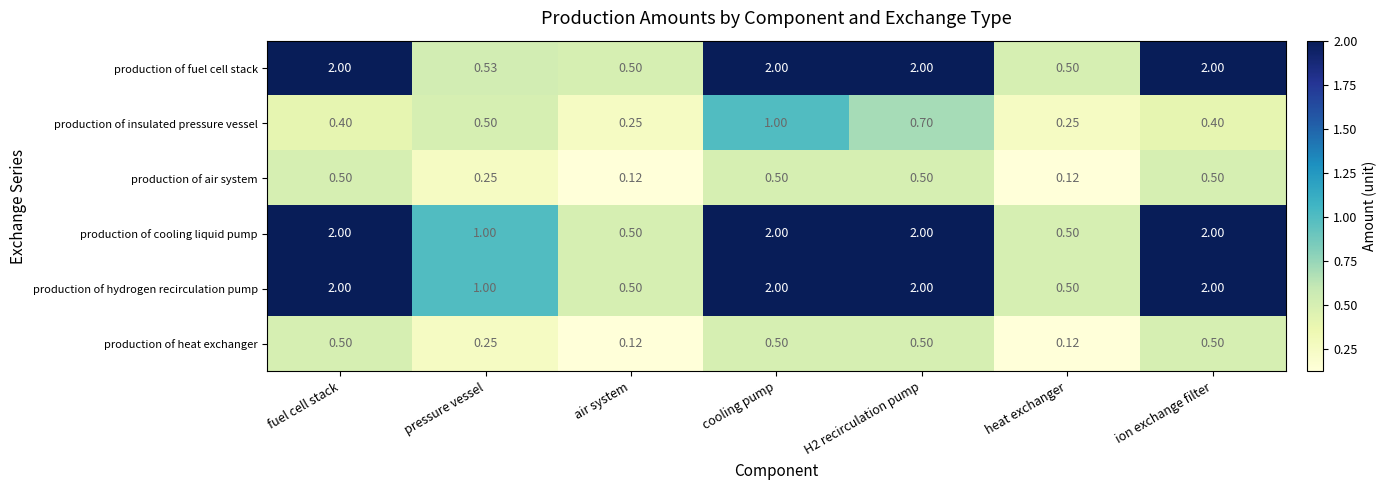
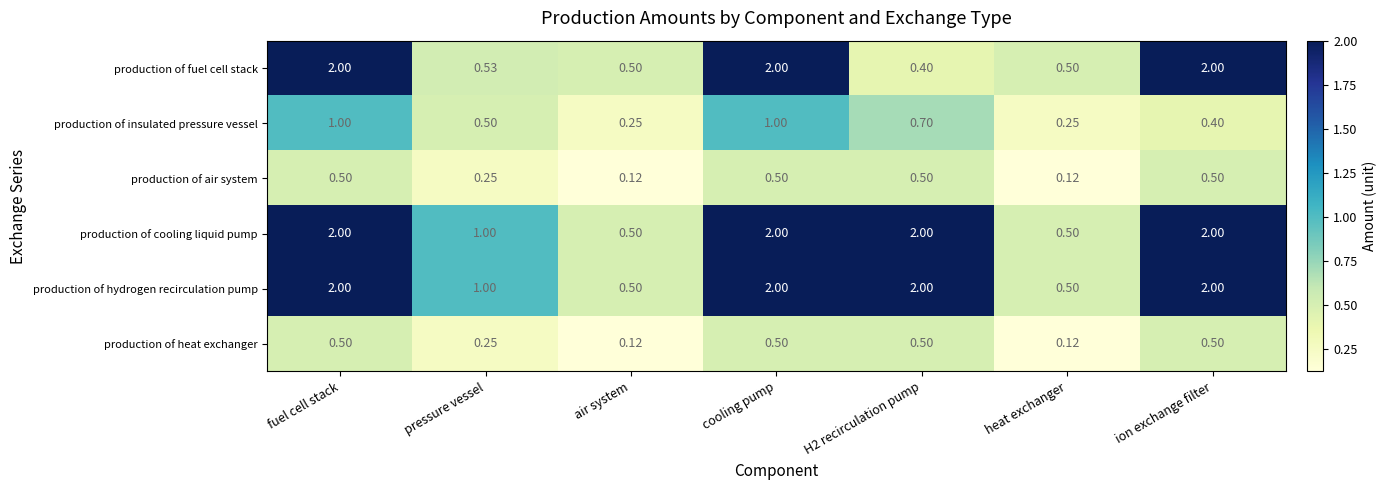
  {
    "production of fuel cell stack": {
      "fuel cell stack": 2.00,
      "pressure vessel": 0.53,
      "air system": 0.50,
      "cooling pump": 2.00,
-     "H2 recirculation pump": 2.00,
+     "H2 recirculation pump": 0.40,
      "heat exchanger": 0.50,
      "ion exchange filter": 2.00
    },
    "production of insulated pressure vessel": {
-     "fuel cell stack": 0.40,
+     "fuel cell stack": 1.00,
      "pressure vessel": 0.50,
      "air system": 0.25,
      "cooling pump": 1.00,
      "H2 recirculation pump": 0.70,
      "heat exchanger": 0.25,
      "ion exchange filter": 0.40
    },
    "production of air system": {
      "fuel cell stack": 0.50,
      "pressure vessel": 0.25,
      "air system": 0.12,
      "cooling pump": 0.50,
      "H2 recirculation pump": 0.50,
      "heat exchanger": 0.12,
      "ion exchange filter": 0.50
    },
    "production of cooling liquid pump": {
      "fuel cell stack": 2.00,
      "pressure vessel": 1.00,
      "air system": 0.50,
      "cooling pump": 2.00,
      "H2 recirculation pump": 2.00,
      "heat exchanger": 0.50,
      "ion exchange filter": 2.00
    },
    "production of hydrogen recirculation pump": {
      "fuel cell stack": 2.00,
      "pressure vessel": 1.00,
      "air system": 0.50,
      "cooling pump": 2.00,
      "H2 recirculation pump": 2.00,
      "heat exchanger": 0.50,
      "ion exchange filter": 2.00
    },
    "production of heat exchanger": {
      "fuel cell stack": 0.50,
      "pressure vessel": 0.25,
      "air system": 0.12,
      "cooling pump": 0.50,
      "H2 recirculation pump": 0.50,
      "heat exchanger": 0.12,
      "ion exchange filter": 0.50
    }
  }
